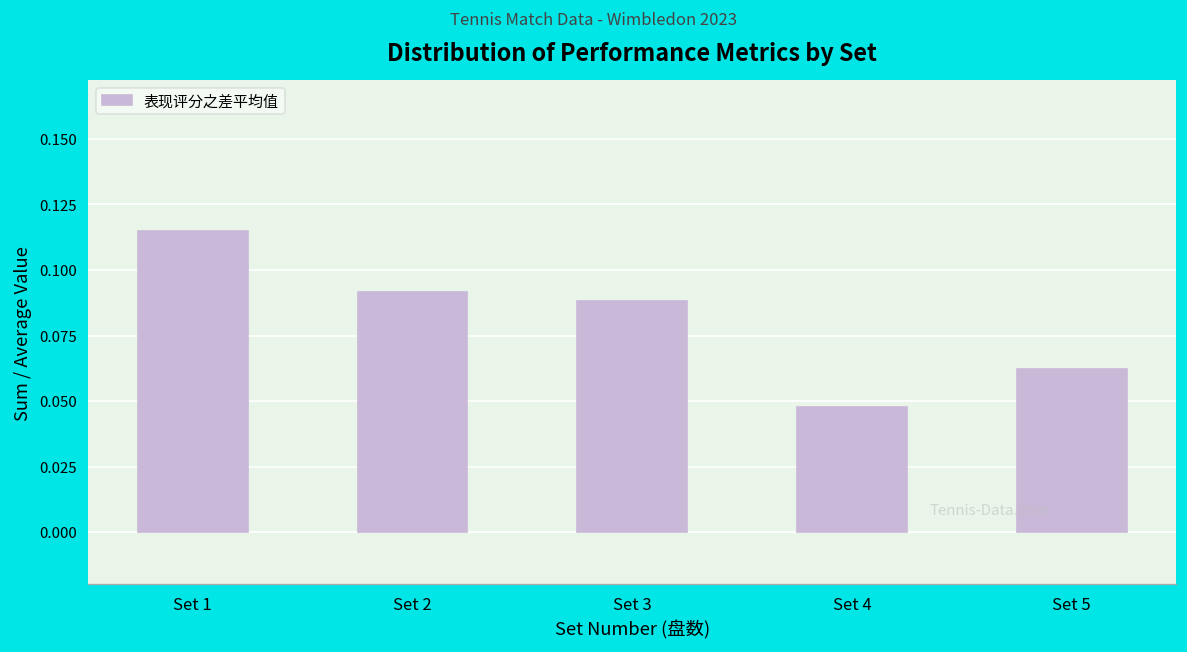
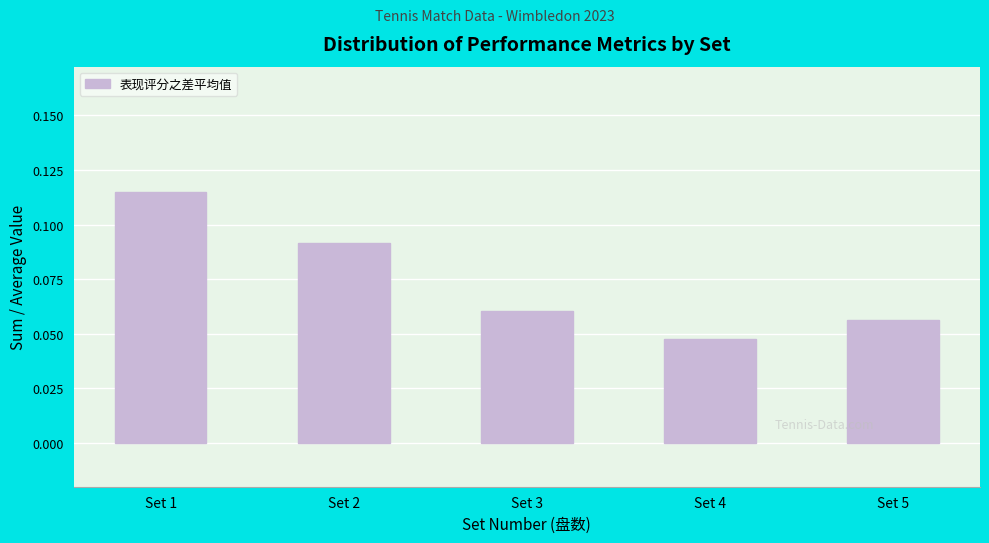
  {
    "Set 1": 0.115,
    "Set 2": 0.092,
-   "Set 3": 0.088,
+   "Set 3": 0.060,
    "Set 4": 0.048,
-   "Set 5": 0.062
+   "Set 5": 0.056
  }
